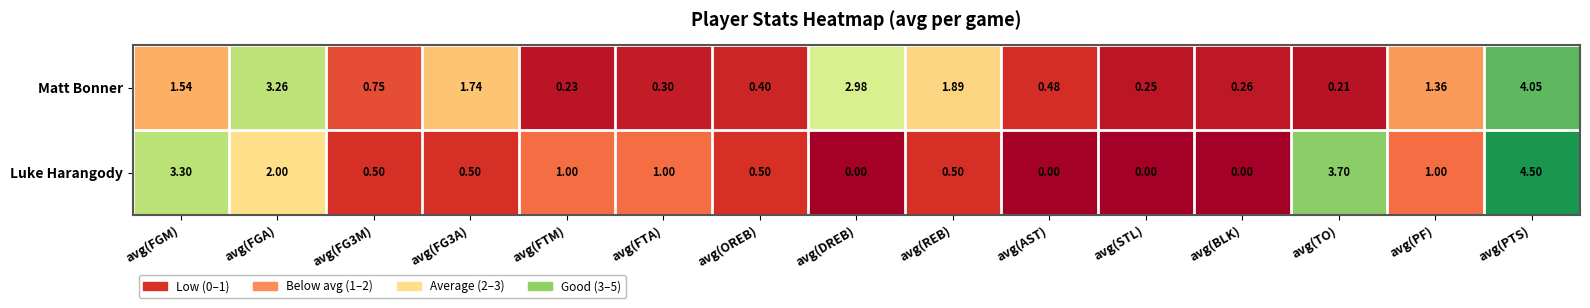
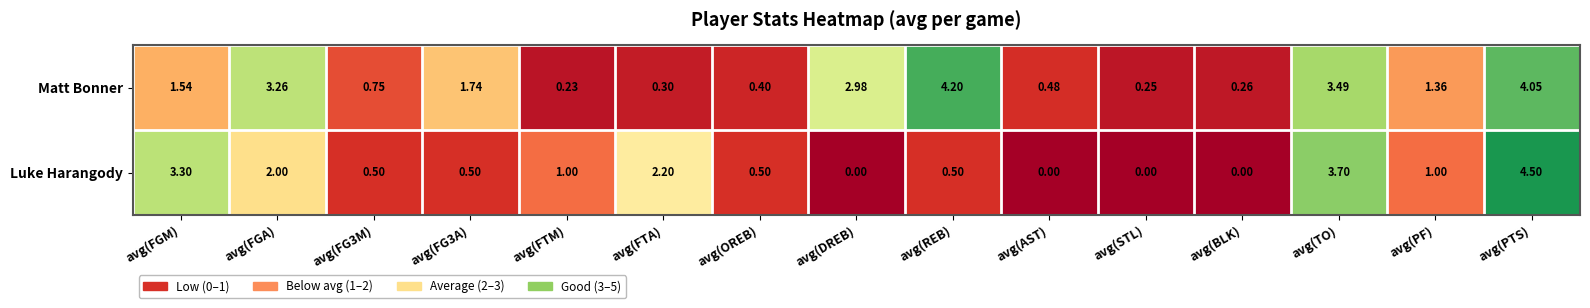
  {
    "Matt Bonner": {
      "avg(FGM)": 1.54,
      "avg(FGA)": 3.26,
      "avg(FG3M)": 0.75,
      "avg(FG3A)": 1.74,
      "avg(FTM)": 0.23,
      "avg(FTA)": 0.30,
      "avg(OREB)": 0.40,
      "avg(DREB)": 2.98,
-     "avg(REB)": 1.89,
+     "avg(REB)": 4.20,
      "avg(AST)": 0.48,
      "avg(STL)": 0.25,
      "avg(BLK)": 0.26,
-     "avg(TO)": 0.21,
+     "avg(TO)": 3.49,
      "avg(PF)": 1.36,
      "avg(PTS)": 4.05
    },
    "Luke Harangody": {
      "avg(FGM)": 3.30,
      "avg(FGA)": 2.00,
      "avg(FG3M)": 0.50,
      "avg(FG3A)": 0.50,
      "avg(FTM)": 1.00,
-     "avg(FTA)": 1.00,
+     "avg(FTA)": 2.20,
      "avg(OREB)": 0.50,
      "avg(DREB)": 0.00,
      "avg(REB)": 0.50,
      "avg(AST)": 0.00,
      "avg(STL)": 0.00,
      "avg(BLK)": 0.00,
      "avg(TO)": 3.70,
      "avg(PF)": 1.00,
      "avg(PTS)": 4.50
    }
  }
